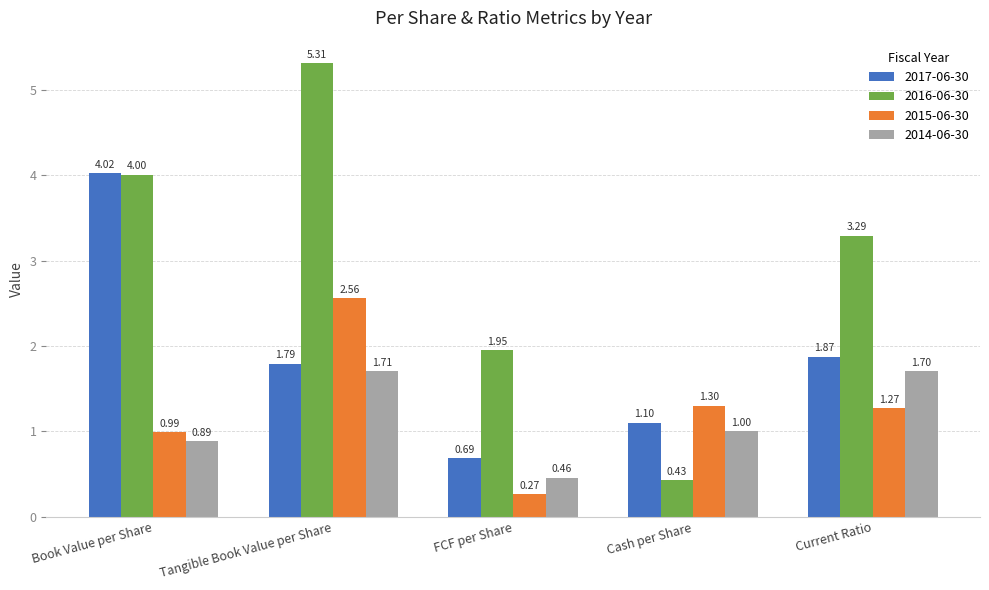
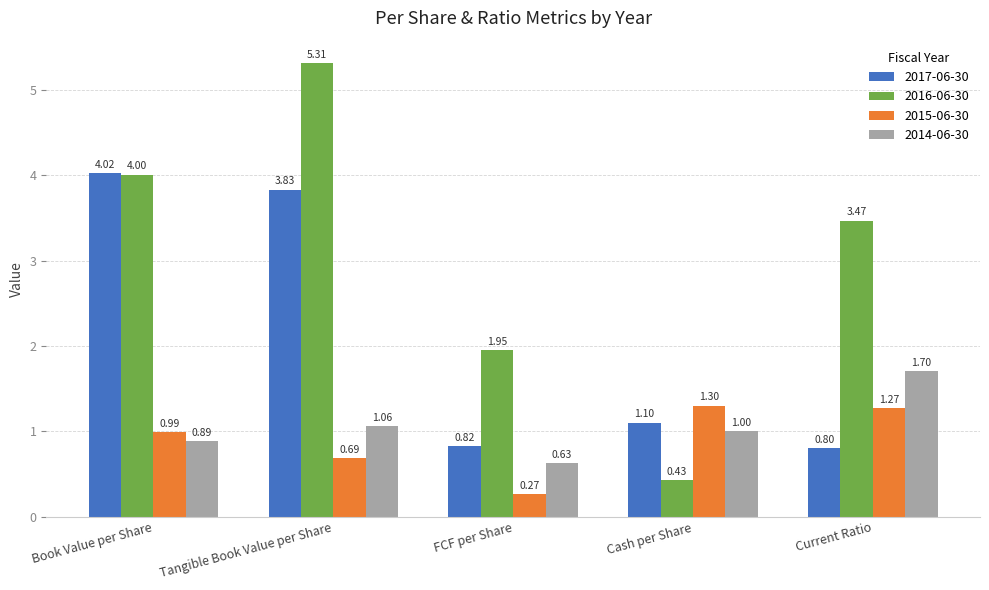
  {
    "2017-06-30": {
      "Book Value per Share": 4.02,
-     "Tangible Book Value per Share": 1.79,
-     "FCF per Share": 0.69,
+     "Tangible Book Value per Share": 3.83,
+     "FCF per Share": 0.82,
      "Cash per Share": 1.10,
-     "Current Ratio": 1.87
+     "Current Ratio": 0.80
    },
    "2016-06-30": {
      "Book Value per Share": 4.00,
      "Tangible Book Value per Share": 5.31,
      "FCF per Share": 1.95,
      "Cash per Share": 0.43,
-     "Current Ratio": 3.29
+     "Current Ratio": 3.47
    },
    "2015-06-30": {
      "Book Value per Share": 0.99,
-     "Tangible Book Value per Share": 2.56,
+     "Tangible Book Value per Share": 0.69,
      "FCF per Share": 0.27,
      "Cash per Share": 1.30,
      "Current Ratio": 1.27
    },
    "2014-06-30": {
      "Book Value per Share": 0.89,
-     "Tangible Book Value per Share": 1.71,
-     "FCF per Share": 0.46,
+     "Tangible Book Value per Share": 1.06,
+     "FCF per Share": 0.63,
      "Cash per Share": 1.00,
      "Current Ratio": 1.70
    }
  }
